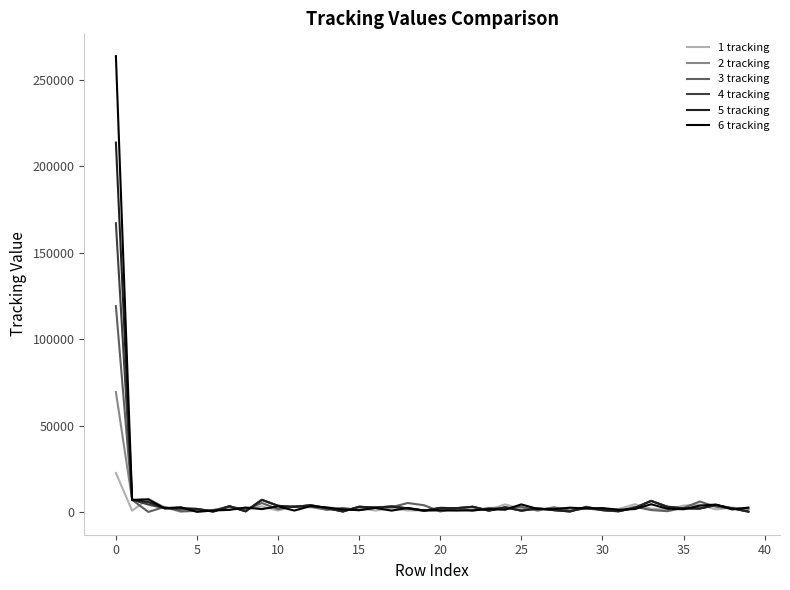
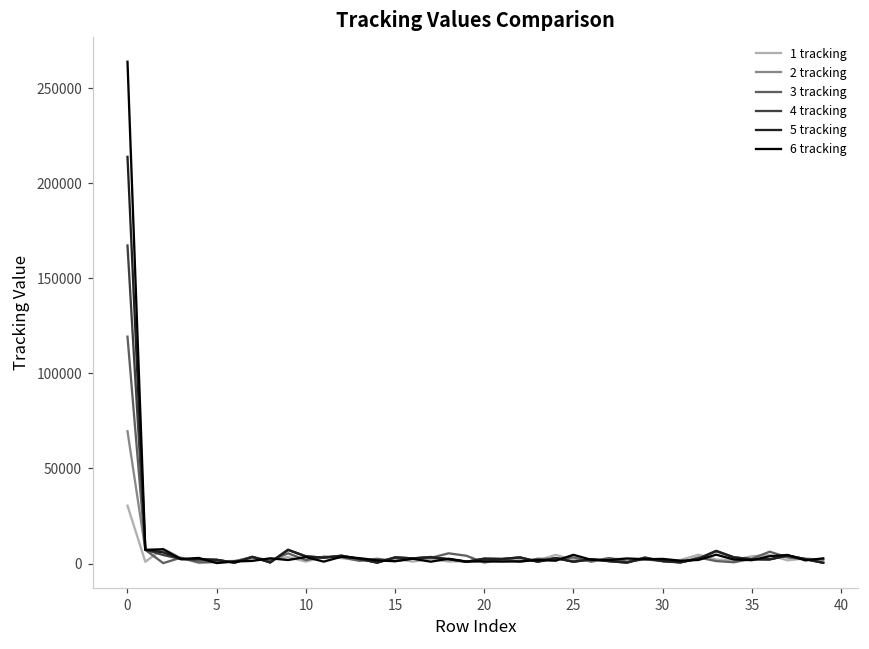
  {
    "1 tracking": {
-     "0": 23000
+     "0": 30000
    },
    "2 tracking": {
      "0": 70000
    }
  }
